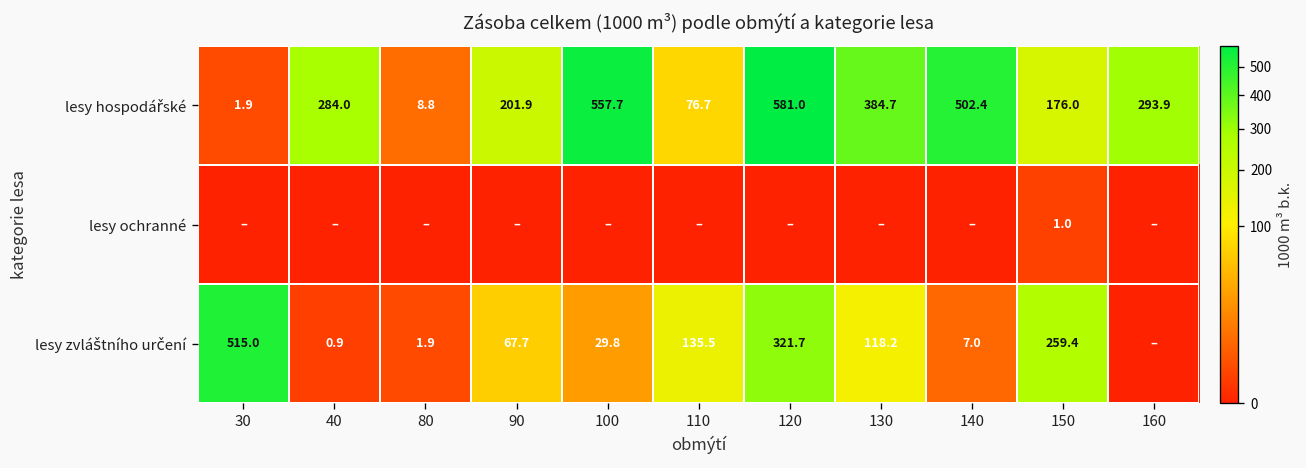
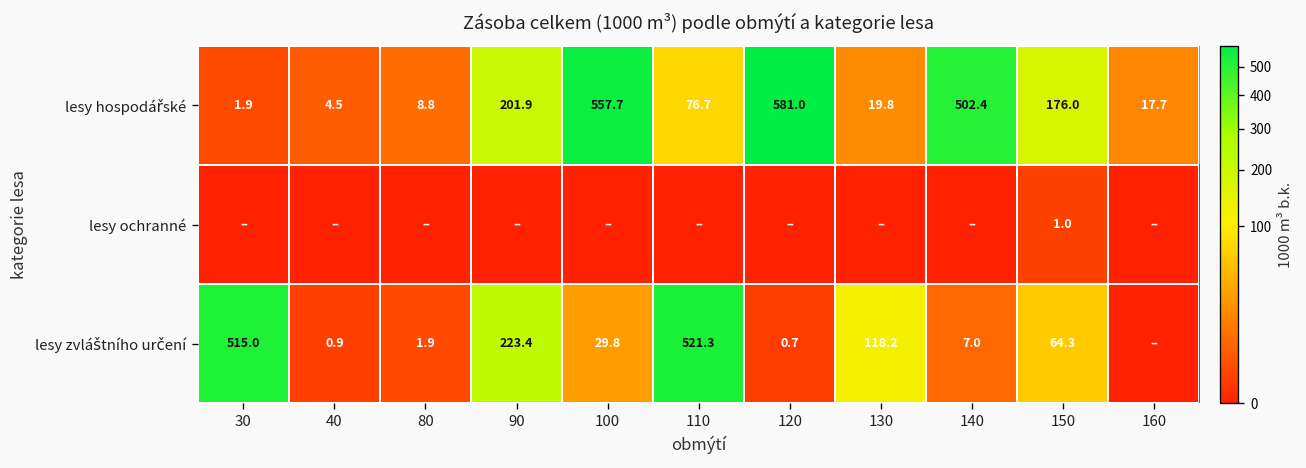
  {
    "lesy hospodářské": {
      "30": 1.9,
-     "40": 284.0,
+     "40": 4.5,
      "80": 8.8,
      "90": 201.9,
      "100": 557.7,
      "110": 76.7,
      "120": 581.0,
-     "130": 384.7,
+     "130": 19.8,
      "140": 502.4,
      "150": 176.0,
-     "160": 293.9
+     "160": 17.7
    },
    "lesy ochranné": {
      "150": 1.0
    },
    "lesy zvláštního určení": {
      "30": 515.0,
      "40": 0.9,
      "80": 1.9,
-     "90": 67.7,
+     "90": 223.4,
      "100": 29.8,
-     "110": 135.5,
-     "120": 321.7,
+     "110": 521.3,
+     "120": 0.7,
      "130": 118.2,
      "140": 7.0,
-     "150": 259.4
+     "150": 64.3
    }
  }
